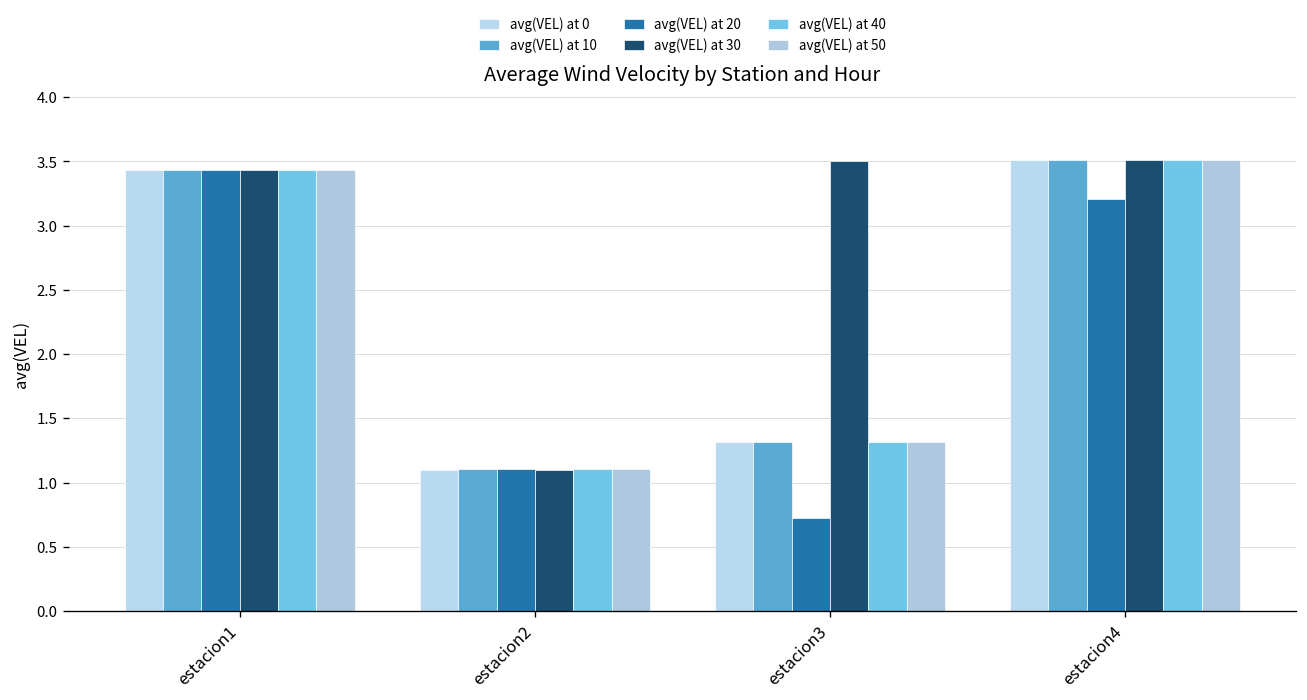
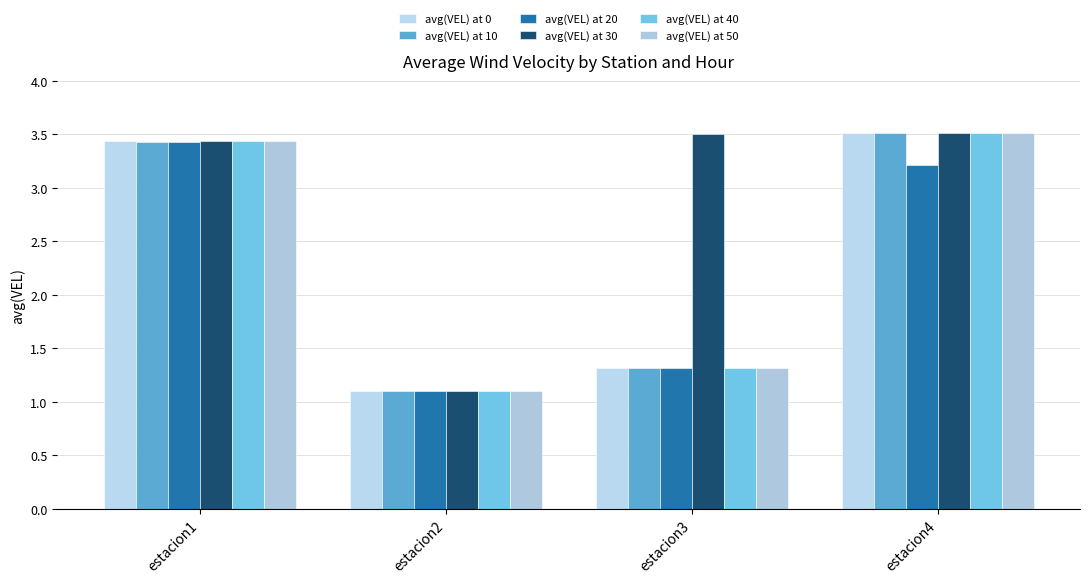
  {
    "avg(VEL) at 20": {
      "estacion1": 3.43,
      "estacion2": 1.10,
-     "estacion3": 0.72,
+     "estacion3": 1.32,
      "estacion4": 3.21
    },
    "avg(VEL) at 30": {
      "estacion1": 3.43,
      "estacion2": 1.10,
      "estacion3": 3.50,
      "estacion4": 3.51
    }
  }
